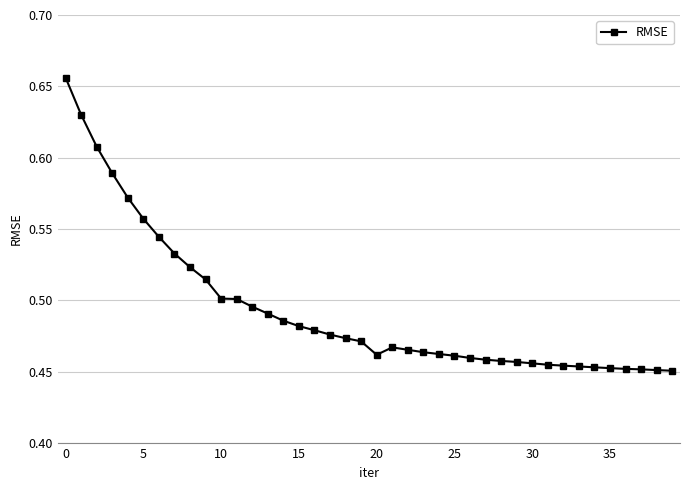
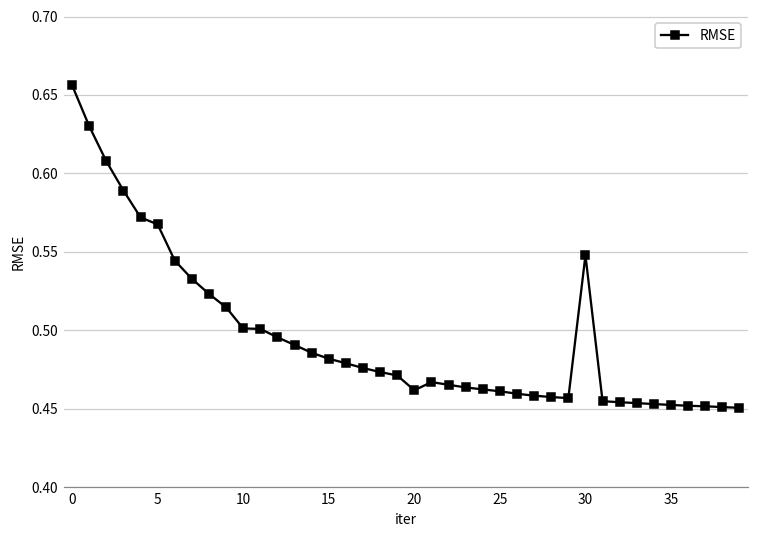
  {
    "0": 0.656,
-   "5": 0.557,
+   "5": 0.567,
    "10": 0.501,
    "15": 0.482,
    "20": 0.462,
    "25": 0.461,
-   "30": 0.456,
+   "30": 0.548,
    "35": 0.452
  }
